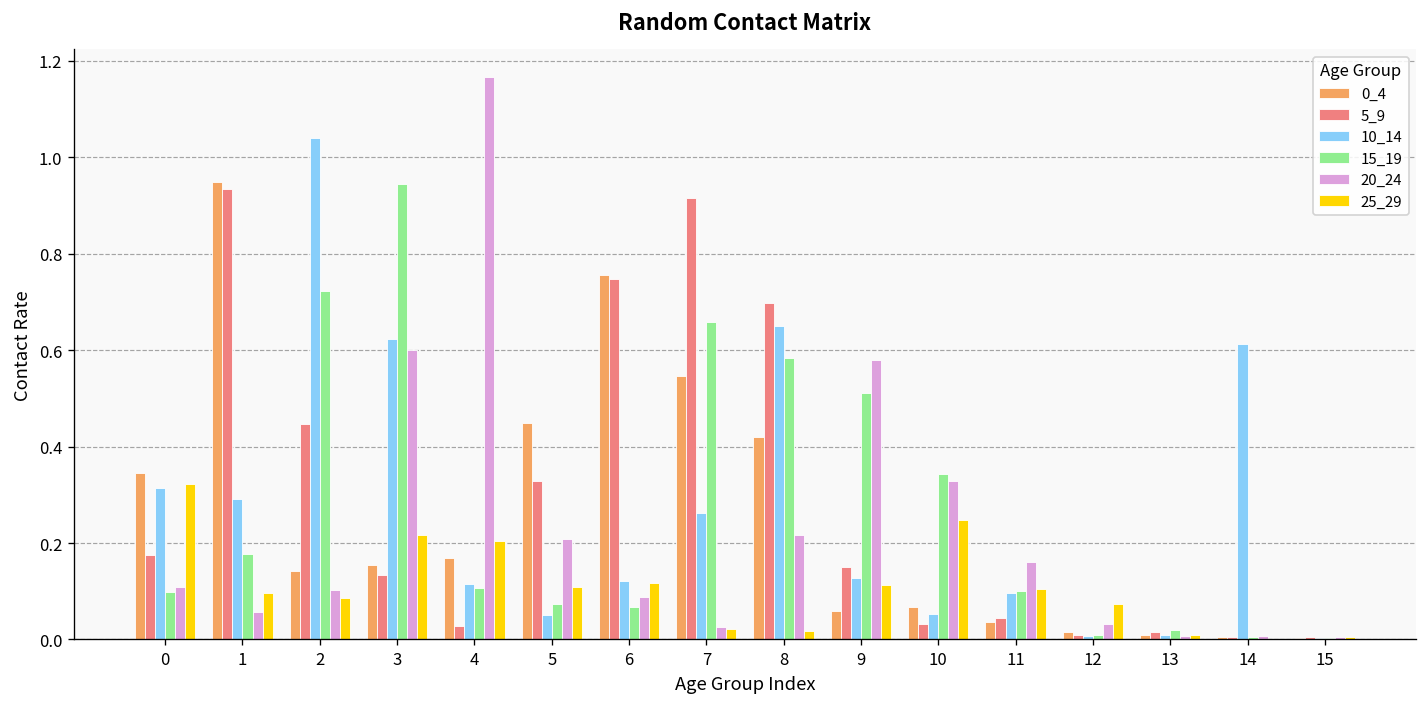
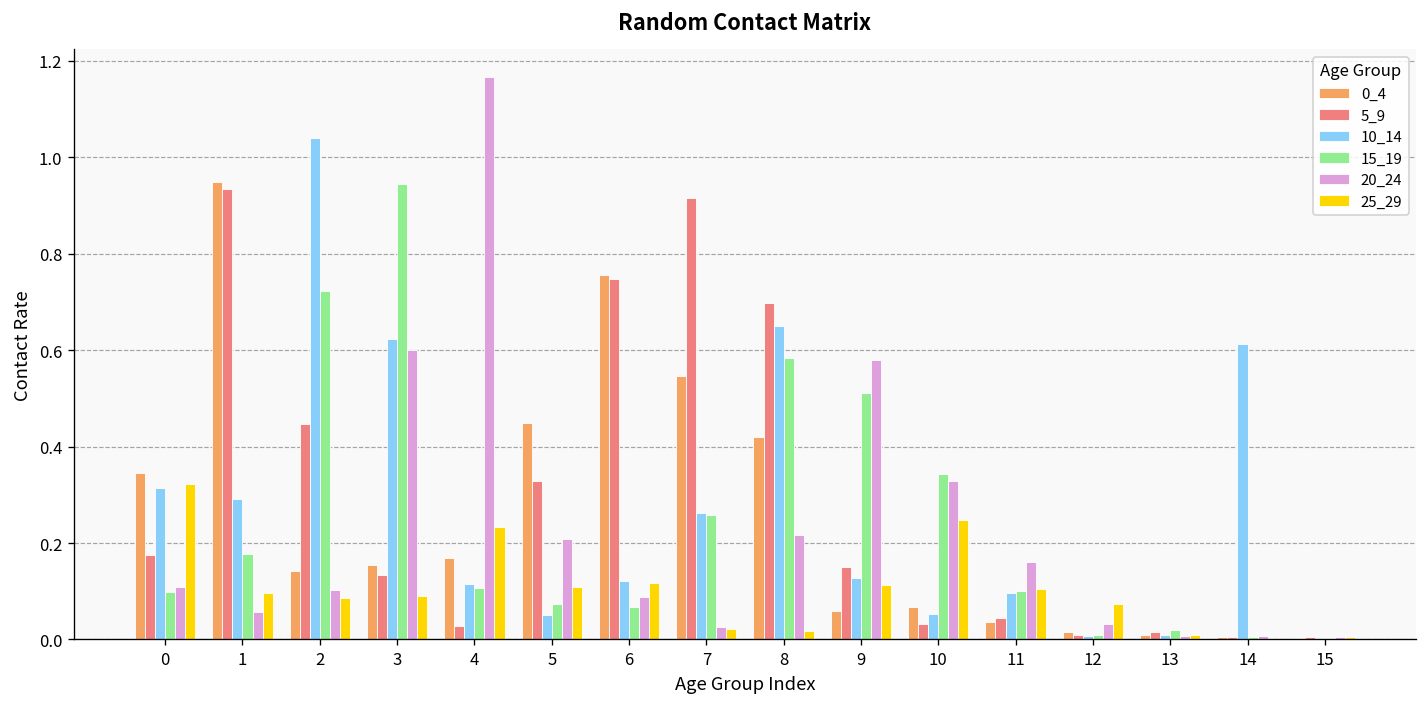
  {
    "10_14": {
      "0": 0.31,
      "1": 0.29,
      "2": 1.04,
      "3": 0.62,
      "4": 0.11,
      "5": 0.05,
      "6": 0.12,
      "7": 0.26,
      "8": 0.65,
      "9": 0.13,
      "10": 0.05,
      "11": 0.10,
      "12": 0.01,
      "13": 0.01,
      "14": 0.61
    },
    "15_19": {
      "0": 0.10,
      "1": 0.18,
      "2": 0.72,
      "3": 0.94,
      "4": 0.11,
      "5": 0.07,
      "6": 0.07,
-     "7": 0.66,
+     "7": 0.26,
      "8": 0.58,
      "9": 0.51,
      "10": 0.34,
      "11": 0.10,
      "12": 0.01,
      "13": 0.02
    },
    "20_24": {
      "0": 0.11,
      "1": 0.06,
      "2": 0.10,
      "3": 0.60,
      "4": 1.17,
      "5": 0.21,
      "6": 0.09,
      "7": 0.03,
      "8": 0.22,
      "9": 0.58,
      "10": 0.33,
      "11": 0.16,
      "12": 0.03,
      "13": 0.01,
      "14": 0.01
    },
    "25_29": {
      "0": 0.32,
      "1": 0.10,
      "2": 0.09,
-     "3": 0.22,
-     "4": 0.20,
+     "3": 0.09,
+     "4": 0.23,
      "5": 0.11,
      "6": 0.12,
      "7": 0.02,
      "8": 0.02,
      "9": 0.11,
      "10": 0.25,
      "11": 0.11,
      "12": 0.07,
      "13": 0.01
    }
  }
